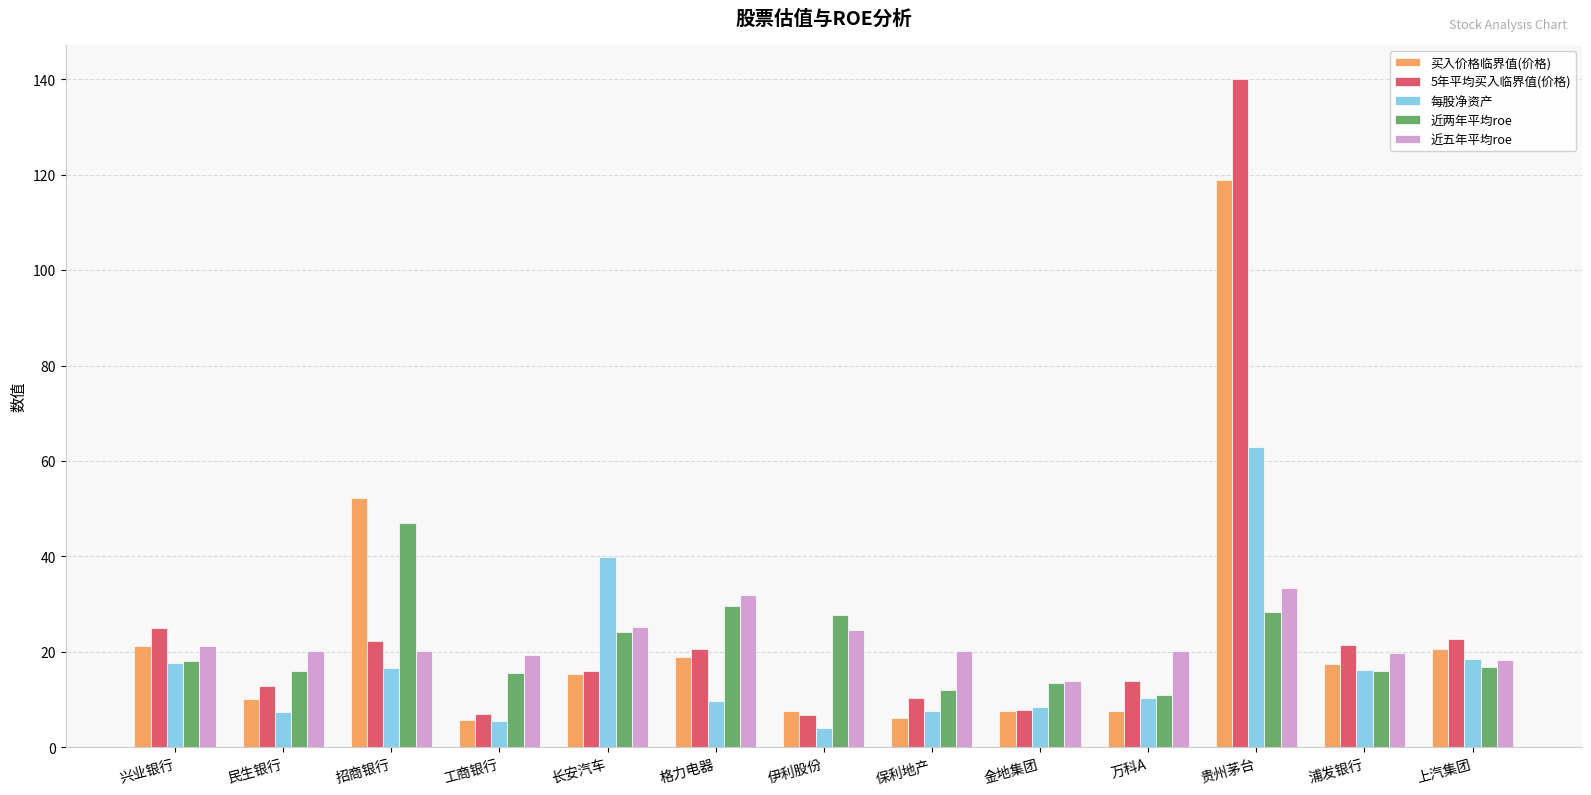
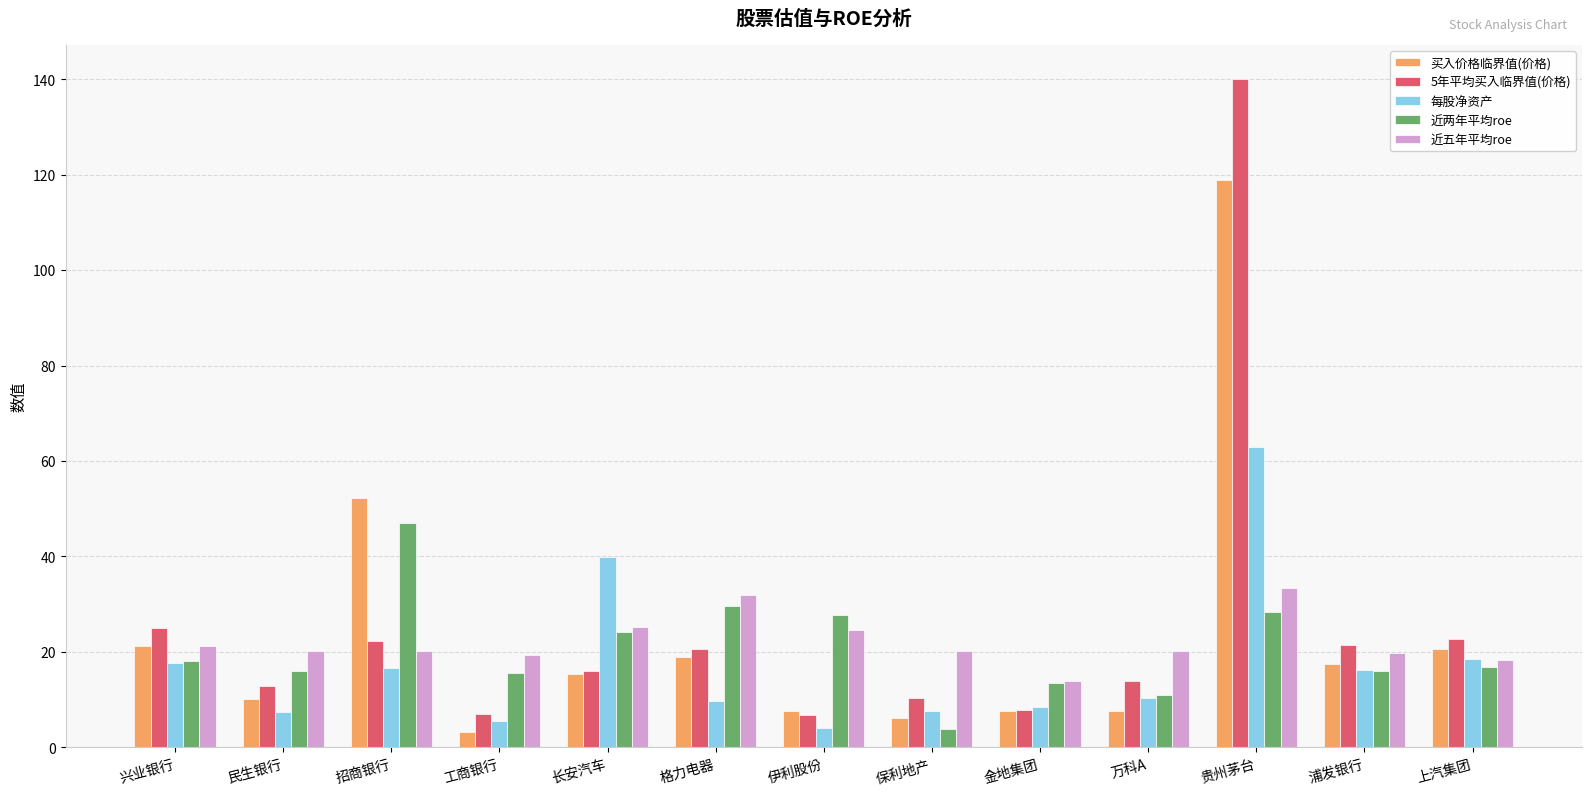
  {
    "买入价格临界值(价格)": {
      "兴业银行": 21,
      "民生银行": 10,
      "招商银行": 52,
-     "工商银行": 6,
+     "工商银行": 3,
      "长安汽车": 15,
      "格力电器": 19,
      "伊利股份": 8,
      "保利地产": 6,
      "金地集团": 8,
      "万科A": 8,
      "贵州茅台": 119,
      "浦发银行": 17,
      "上汽集团": 21
    },
    "5年平均买入临界值(价格)": {
      "兴业银行": 25,
      "民生银行": 13,
      "招商银行": 22,
      "工商银行": 7,
      "长安汽车": 16,
      "格力电器": 21,
      "伊利股份": 7,
      "保利地产": 10,
      "金地集团": 8,
      "万科A": 14,
      "贵州茅台": 140,
      "浦发银行": 21,
      "上汽集团": 23
    },
    "每股净资产": {
      "兴业银行": 18,
      "民生银行": 7,
      "招商银行": 17,
      "工商银行": 5,
      "长安汽车": 40,
      "格力电器": 10,
      "伊利股份": 4,
      "保利地产": 8,
      "金地集团": 8,
      "万科A": 10,
      "贵州茅台": 63,
      "浦发银行": 16,
      "上汽集团": 18
    },
    "近两年平均roe": {
      "兴业银行": 18,
      "民生银行": 16,
      "招商银行": 47,
      "工商银行": 16,
      "长安汽车": 24,
      "格力电器": 30,
      "伊利股份": 28,
-     "保利地产": 12,
+     "保利地产": 4,
      "金地集团": 14,
      "万科A": 11,
      "贵州茅台": 28,
      "浦发银行": 16,
      "上汽集团": 17
    },
    "近五年平均roe": {
      "兴业银行": 21,
      "民生银行": 20,
      "招商银行": 20,
      "工商银行": 19,
      "长安汽车": 25,
      "格力电器": 32,
      "伊利股份": 25,
      "保利地产": 20,
      "金地集团": 14,
      "万科A": 20,
      "贵州茅台": 33,
      "浦发银行": 20,
      "上汽集团": 18
    }
  }
